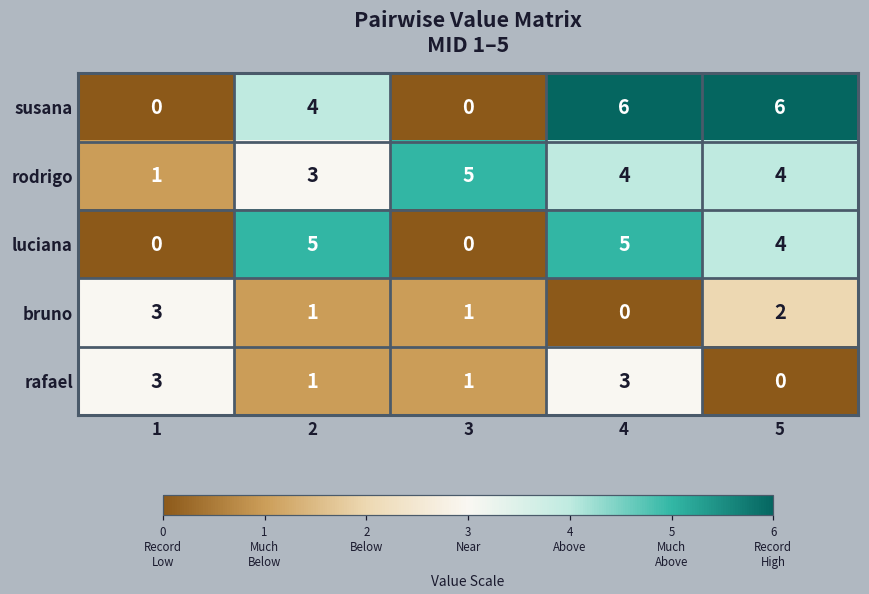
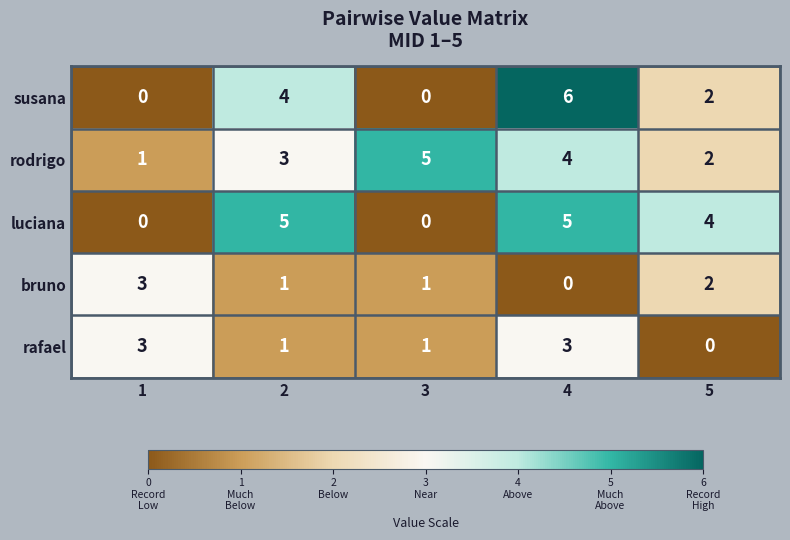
  {
    "susana": {
      "1": 0,
      "2": 4,
      "3": 0,
      "4": 6,
-     "5": 6
+     "5": 2
    },
    "rodrigo": {
      "1": 1,
      "2": 3,
      "3": 5,
      "4": 4,
-     "5": 4
+     "5": 2
    },
    "luciana": {
      "1": 0,
      "2": 5,
      "3": 0,
      "4": 5,
      "5": 4
    },
    "bruno": {
      "1": 3,
      "2": 1,
      "3": 1,
      "4": 0,
      "5": 2
    },
    "rafael": {
      "1": 3,
      "2": 1,
      "3": 1,
      "4": 3,
      "5": 0
    }
  }
